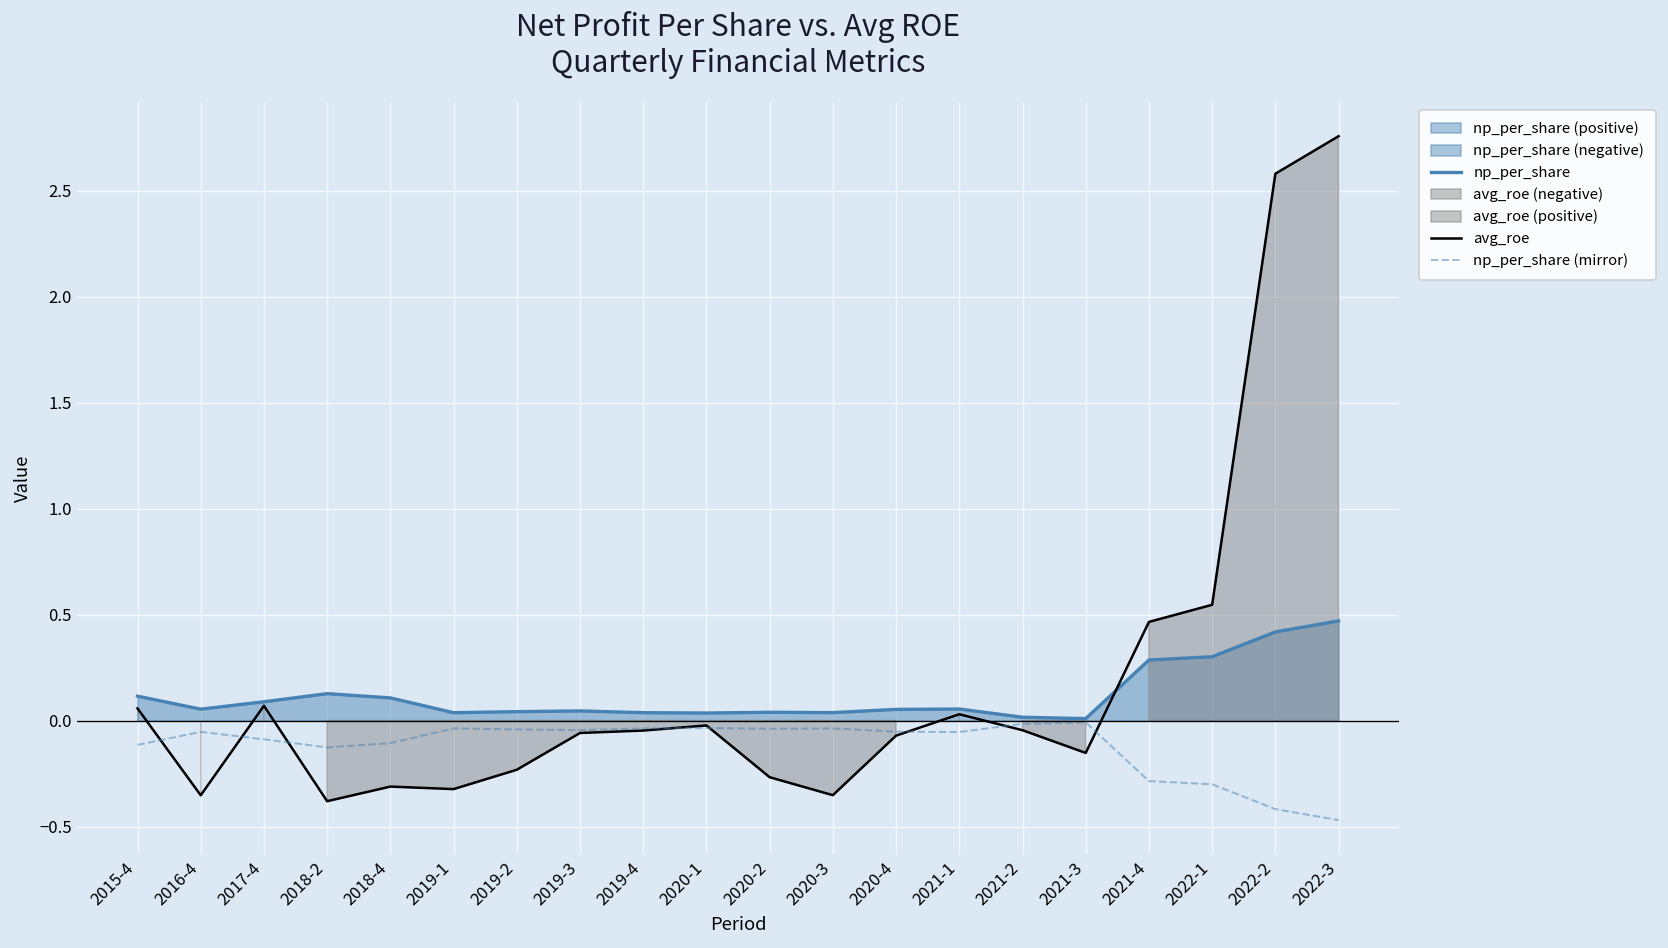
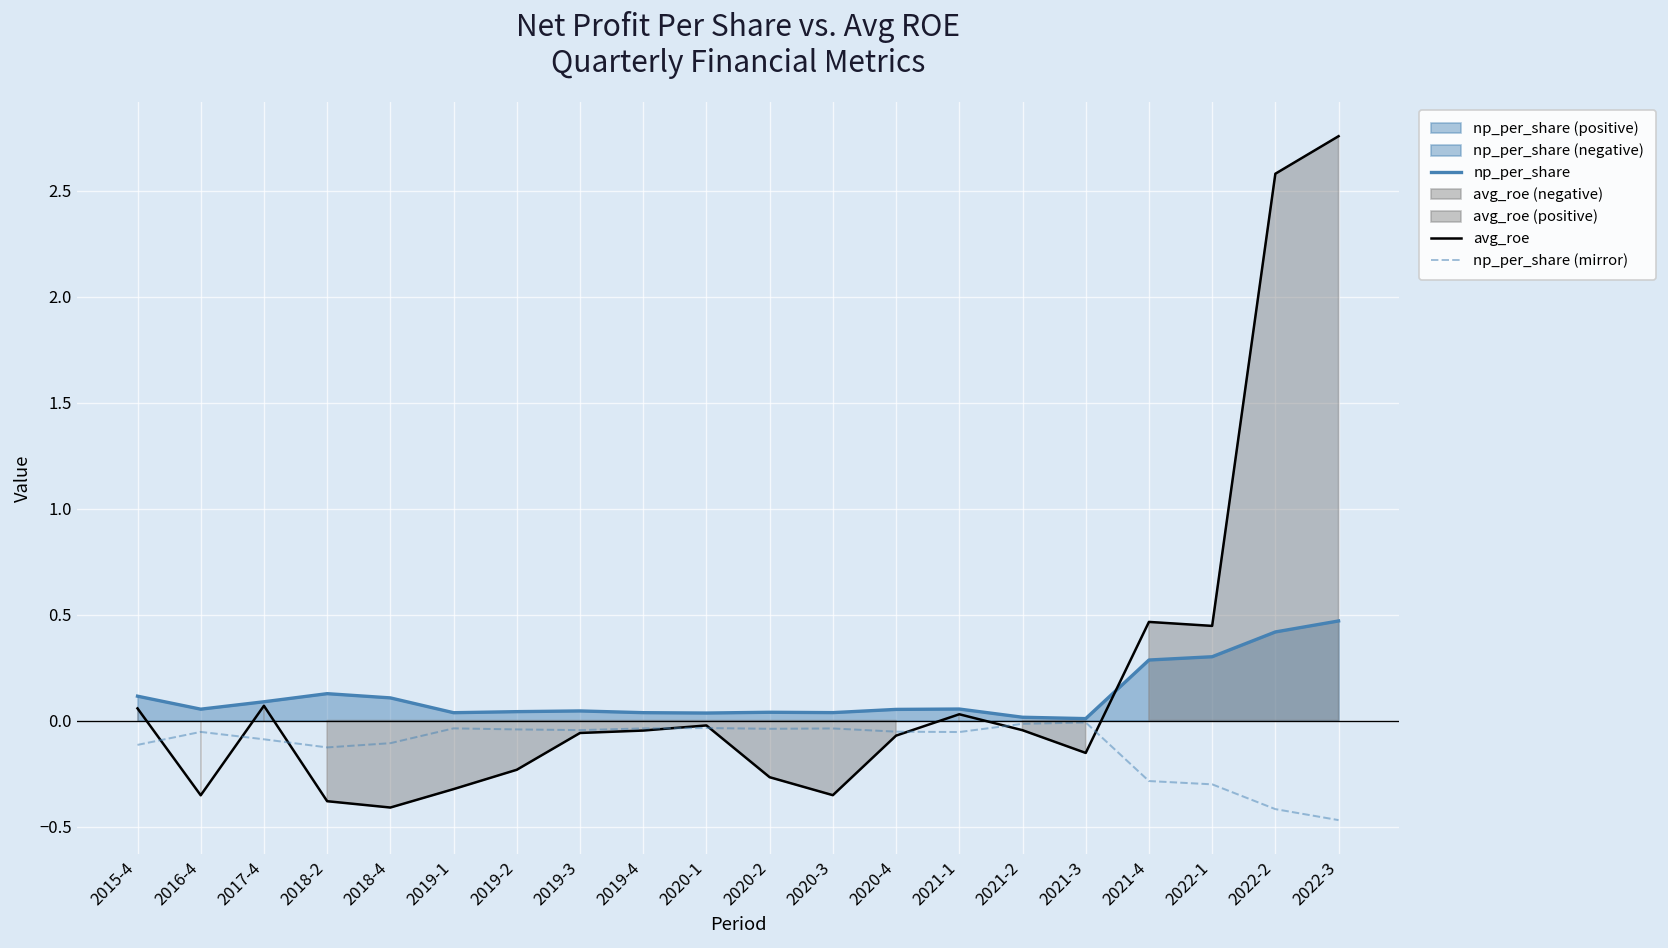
  {
    "avg_roe": {
      "2015-4": 0.06,
      "2016-4": -0.35,
      "2017-4": 0.07,
      "2018-2": -0.38,
-     "2018-4": -0.31,
+     "2018-4": -0.41,
      "2019-1": -0.32,
      "2019-2": -0.23,
      "2020-2": -0.27,
      "2020-3": -0.35,
      "2020-4": -0.07,
      "2021-1": 0.03,
      "2021-2": -0.05,
      "2021-3": -0.15,
      "2021-4": 0.47,
-     "2022-1": 0.55,
+     "2022-1": 0.45,
      "2022-2": 2.58,
      "2022-3": 2.76
    }
  }
